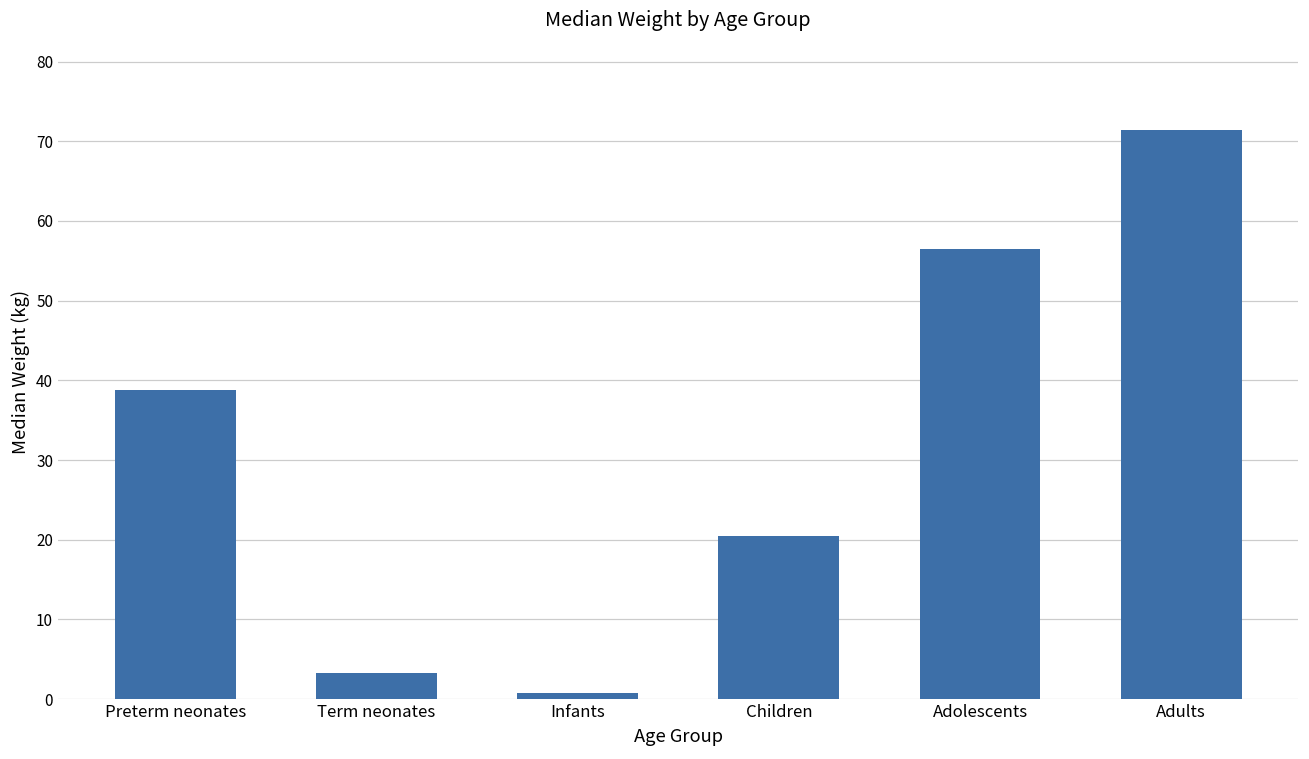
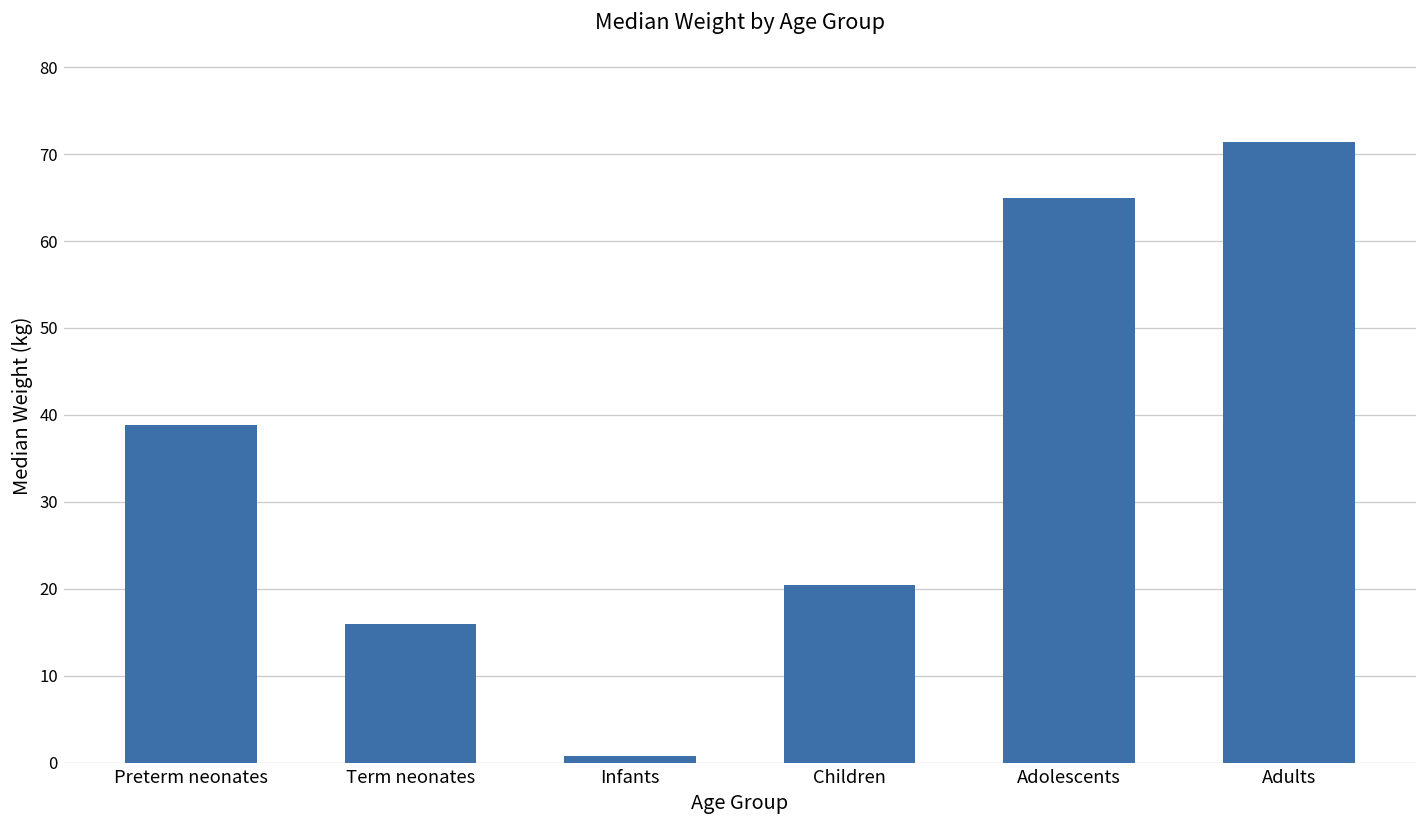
  {
    "Preterm neonates": 39,
-   "Term neonates": 3,
+   "Term neonates": 16,
    "Infants": 1,
    "Children": 20,
-   "Adolescents": 56,
+   "Adolescents": 65,
    "Adults": 71
  }
